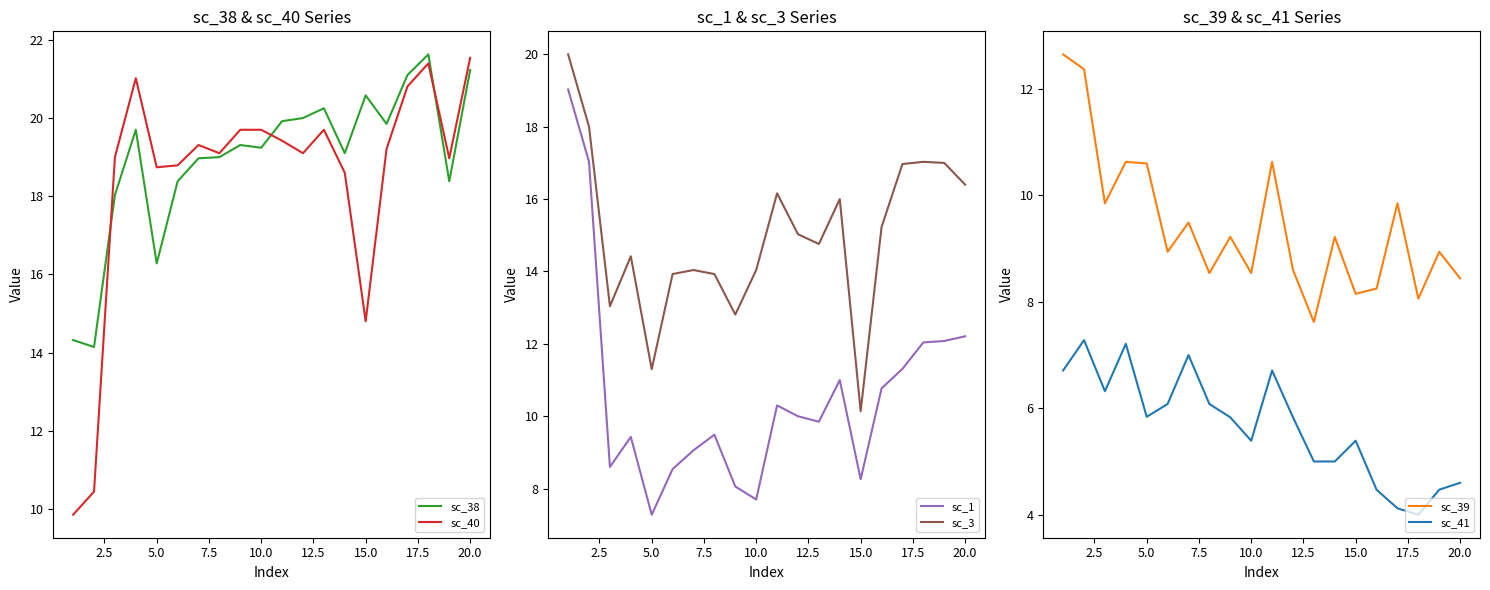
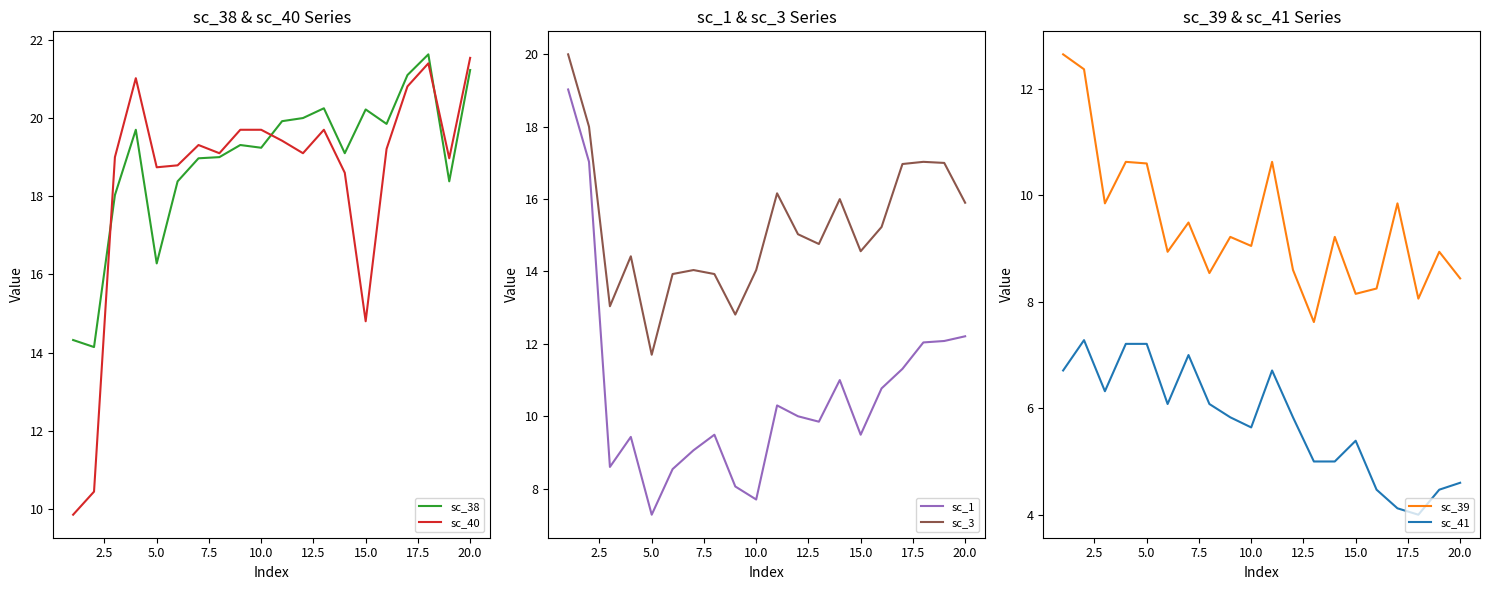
  {
    "sc_38 & sc_40 Series": {
      "sc_38": {
        "5.0": 16.3,
        "10.0": 19.2,
-       "15.0": 20.6,
+       "15.0": 20.2,
        "20.0": 21.2
      },
      "sc_40": {
        "5.0": 18.7,
        "10.0": 19.7,
        "15.0": 14.8,
        "20.0": 21.5
      }
    },
    "sc_1 & sc_3 Series": {
      "sc_1": {
        "5.0": 7.3,
        "10.0": 7.7,
-       "15.0": 8.3,
+       "15.0": 9.5,
        "20.0": 12.2
      },
      "sc_3": {
-       "5.0": 11.3,
+       "5.0": 11.7,
        "10.0": 14.0,
-       "15.0": 10.1,
-       "20.0": 16.4
+       "15.0": 14.6,
+       "20.0": 15.9
      }
    },
    "sc_39 & sc_41 Series": {
      "sc_39": {
        "5.0": 10.6,
-       "10.0": 8.5,
+       "10.0": 9.1,
        "15.0": 8.2,
        "20.0": 8.4
      },
      "sc_41": {
-       "5.0": 5.8,
-       "10.0": 5.4,
+       "5.0": 7.2,
+       "10.0": 5.6,
        "15.0": 5.4,
        "20.0": 4.6
      }
    }
  }
